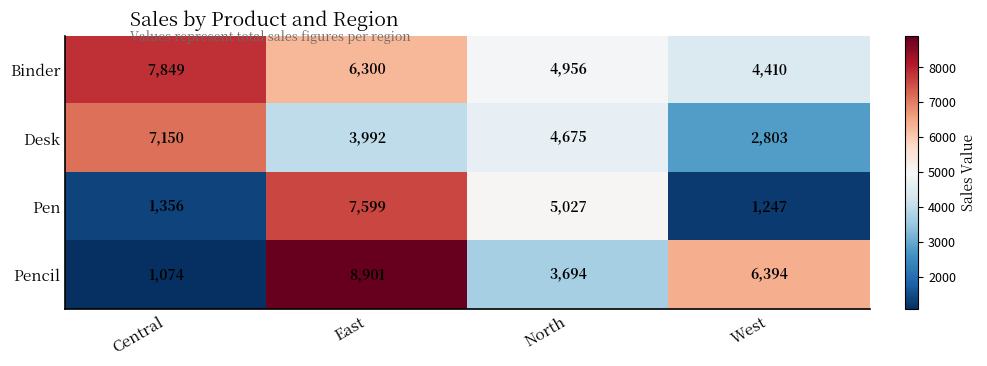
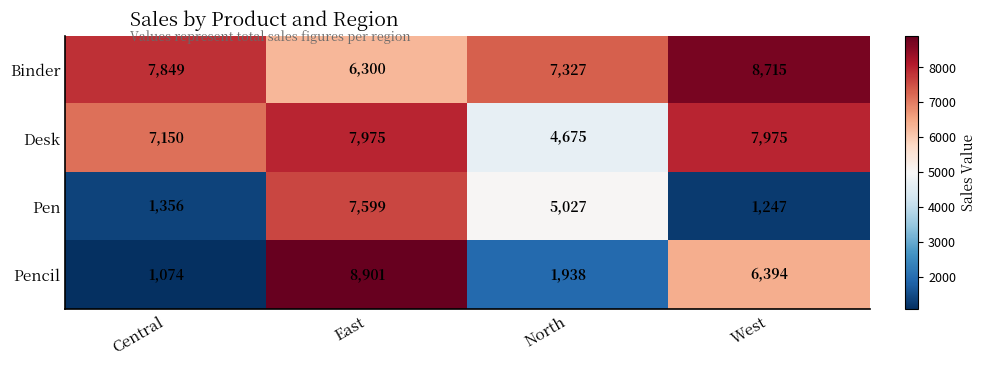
  {
    "Binder": {
      "Central": "7,849",
      "East": "6,300",
-     "North": "4,956",
-     "West": "4,410"
+     "North": "7,327",
+     "West": "8,715"
    },
    "Desk": {
      "Central": "7,150",
-     "East": "3,992",
+     "East": "7,975",
      "North": "4,675",
-     "West": "2,803"
+     "West": "7,975"
    },
    "Pen": {
      "Central": "1,356",
      "East": "7,599",
      "North": "5,027",
      "West": "1,247"
    },
    "Pencil": {
      "Central": "1,074",
      "East": "8,901",
-     "North": "3,694",
+     "North": "1,938",
      "West": "6,394"
    }
  }
